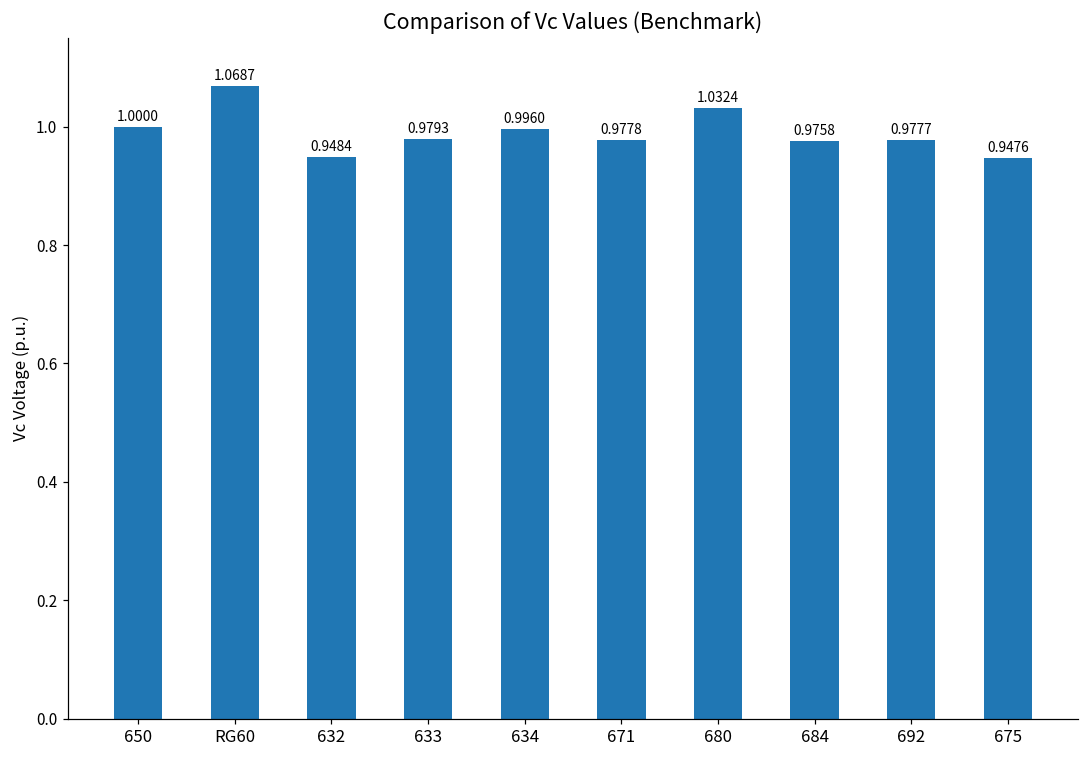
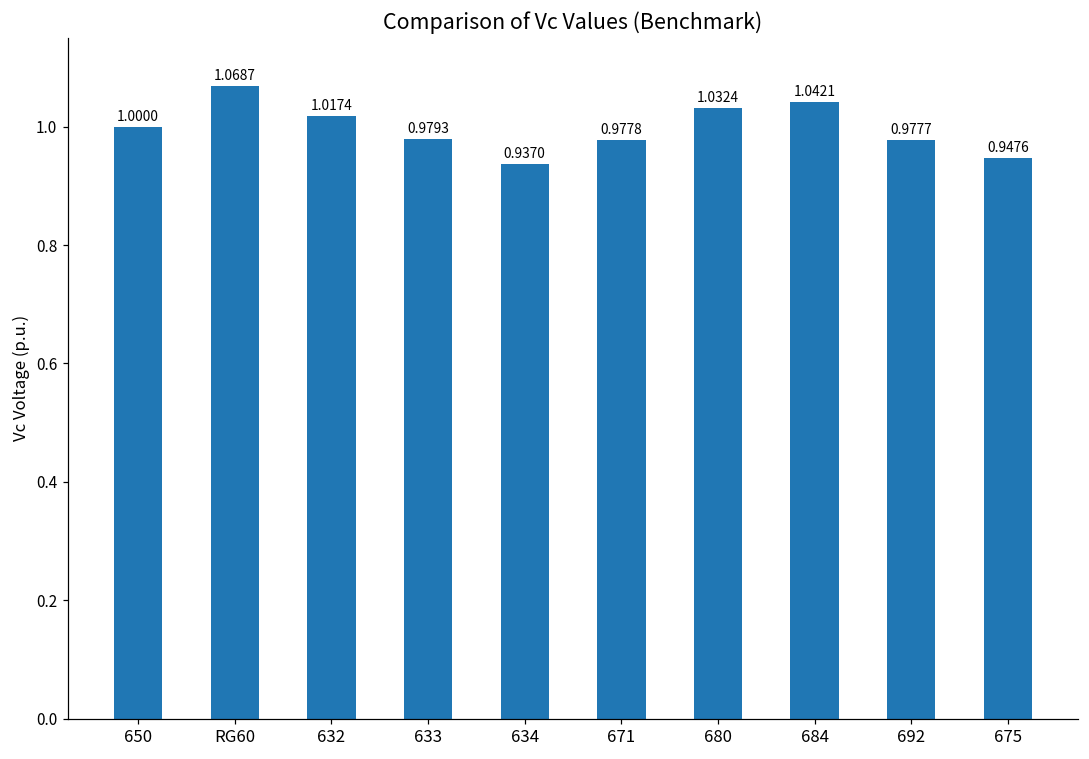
  {
    "650": 1.0000,
    "RG60": 1.0687,
-   "632": 0.9484,
+   "632": 1.0174,
    "633": 0.9793,
-   "634": 0.9960,
+   "634": 0.9370,
    "671": 0.9778,
    "680": 1.0324,
-   "684": 0.9758,
+   "684": 1.0421,
    "692": 0.9777,
    "675": 0.9476
  }
